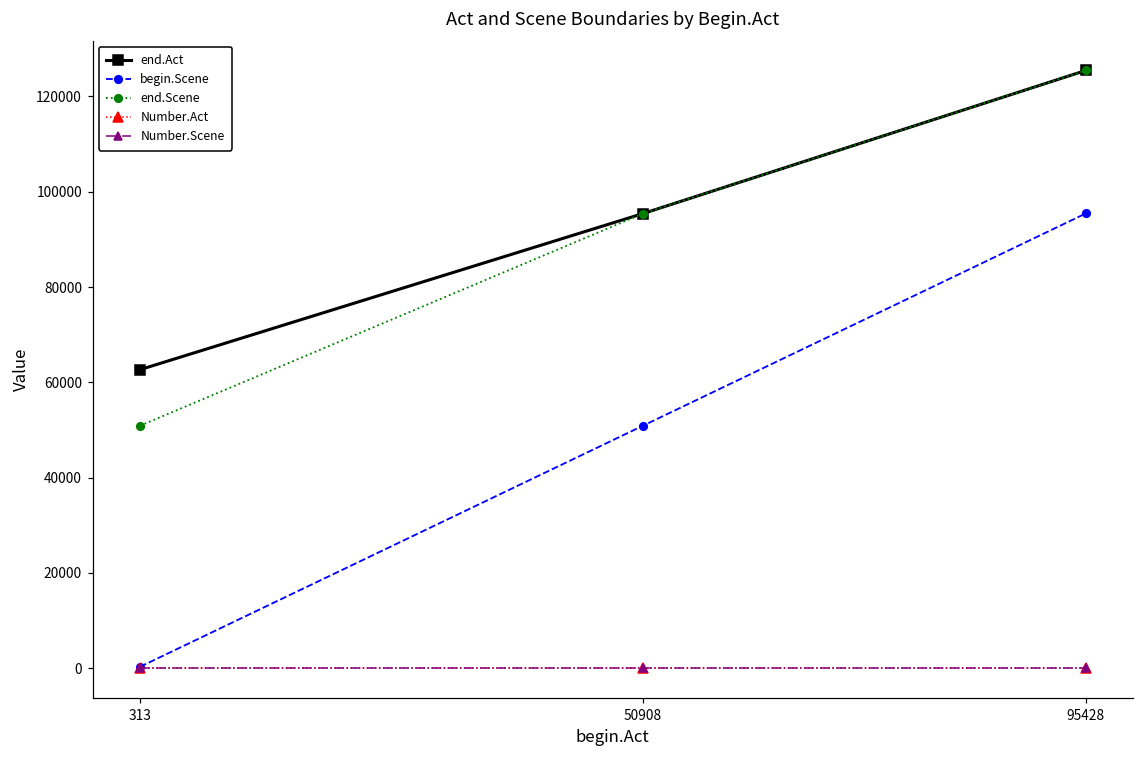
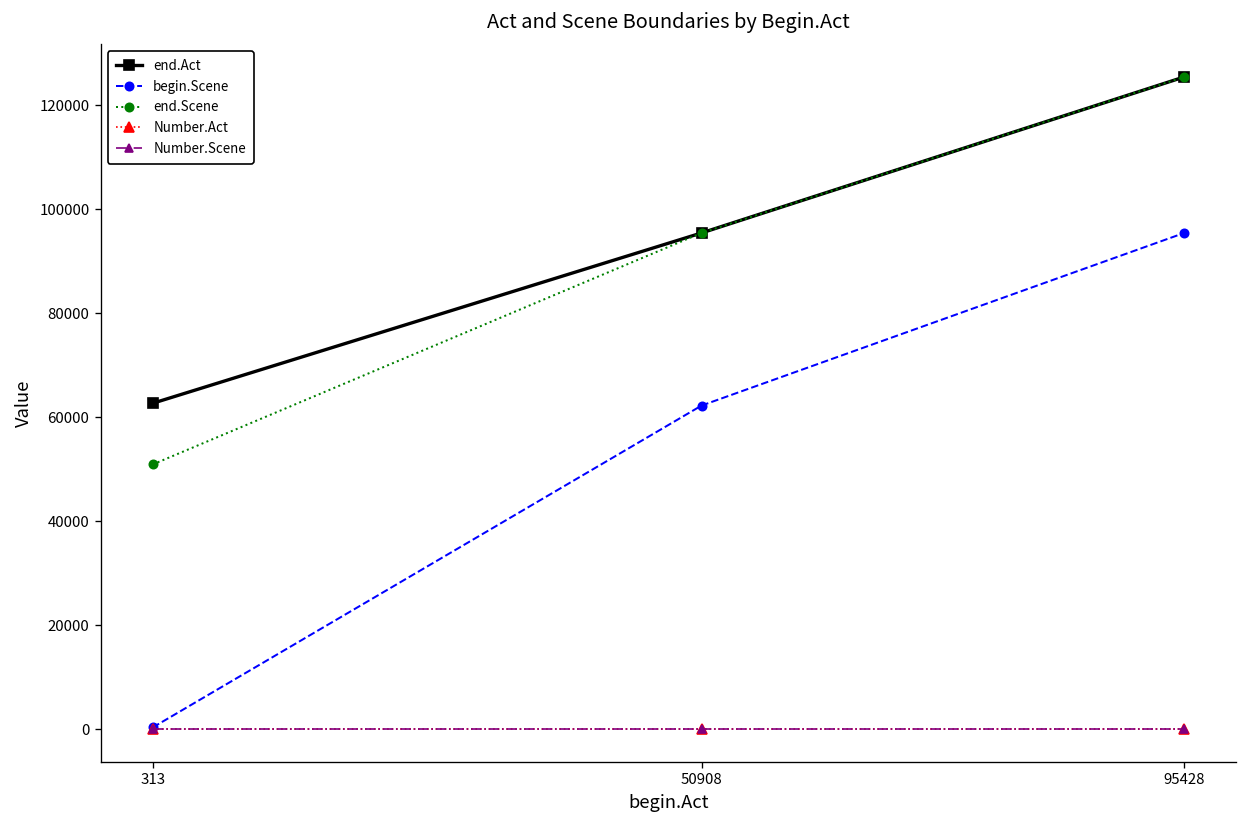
  {
    "end.Act": {
      "313": 63000
    },
    "begin.Scene": {
-     "50908": 51000,
+     "50908": 62000,
      "95428": 95000
    },
    "end.Scene": {
      "313": 51000
    },
    "Number.Scene": {
      "50908": 0,
      "95428": 0
    }
  }
